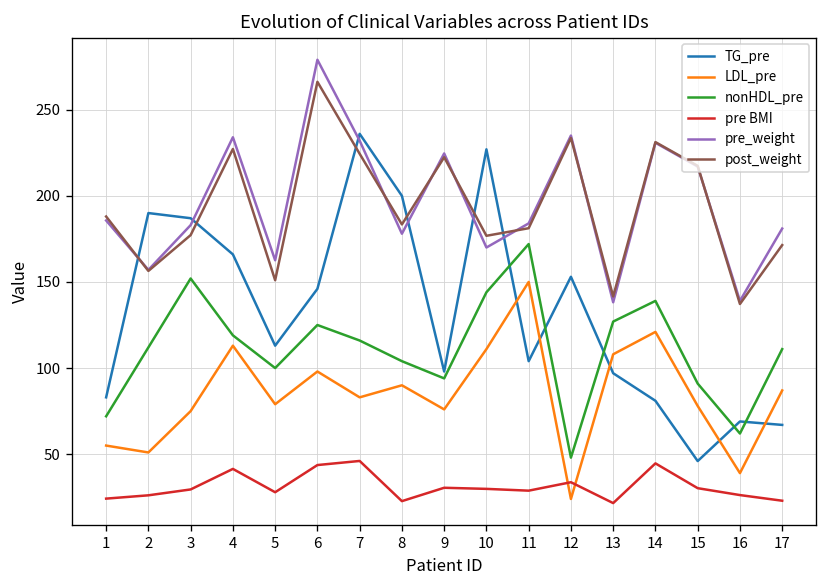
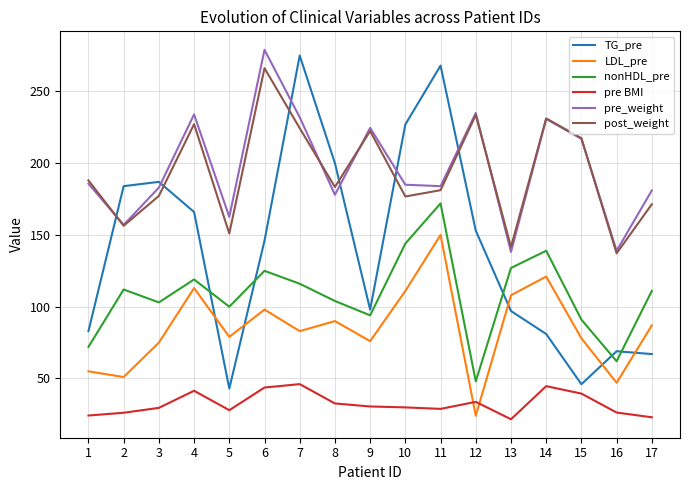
  {
    "TG_pre": {
      "1": 83,
-     "2": 190,
+     "2": 184,
      "3": 187,
      "4": 166,
-     "5": 113,
+     "5": 43,
      "6": 146,
-     "7": 236,
+     "7": 275,
      "8": 200,
      "9": 98,
      "10": 227,
-     "11": 104,
+     "11": 268,
      "12": 153,
      "13": 97,
      "14": 81,
      "15": 46,
      "16": 69,
      "17": 67
    },
    "LDL_pre": {
      "1": 55,
      "2": 51,
      "3": 75,
      "4": 113,
      "5": 79,
      "6": 98,
      "7": 83,
      "8": 90,
      "9": 76,
      "10": 111,
      "11": 150,
      "12": 24,
      "13": 108,
      "14": 121,
      "15": 78,
-     "16": 39,
+     "16": 47,
      "17": 87
    },
    "nonHDL_pre": {
      "1": 72,
      "2": 112,
-     "3": 152,
+     "3": 103,
      "4": 119,
      "5": 100,
      "6": 125,
      "7": 116,
      "8": 104,
      "9": 94,
      "10": 144,
      "11": 172,
      "12": 48,
      "13": 127,
      "14": 139,
      "15": 91,
      "16": 62,
      "17": 111
    },
    "pre BMI": {
      "1": 24,
      "2": 26,
      "3": 30,
      "4": 41,
      "5": 28,
      "6": 44,
      "7": 46,
-     "8": 23,
+     "8": 33,
      "9": 31,
      "10": 30,
      "11": 29,
      "12": 34,
      "13": 22,
      "14": 45,
-     "15": 30,
+     "15": 39,
      "16": 26,
      "17": 23
    },
    "pre_weight": {
      "1": 186,
      "3": 183,
      "4": 234,
      "5": 163,
      "6": 279,
      "7": 232,
      "8": 178,
      "9": 225,
-     "10": 170,
+     "10": 185,
      "11": 184,
      "13": 138,
      "16": 139,
      "17": 181
    },
    "post_weight": {
      "1": 188,
      "3": 177,
      "4": 227,
      "5": 151,
      "6": 266,
      "7": 224,
      "8": 183,
      "9": 222,
      "10": 177,
      "11": 181,
      "13": 142,
      "16": 137,
      "17": 171
    }
  }
